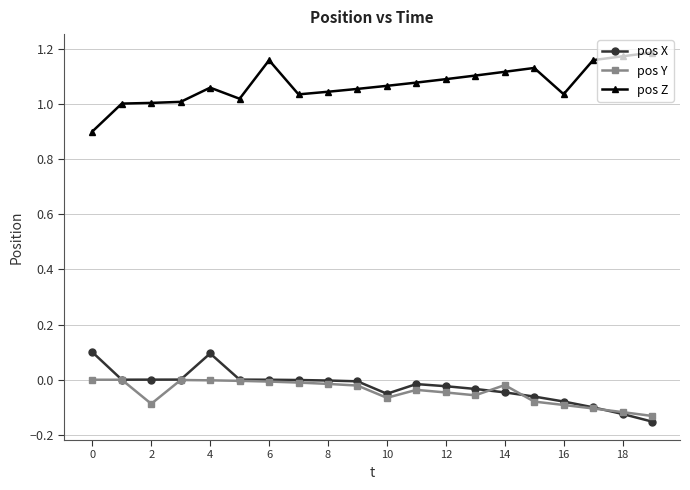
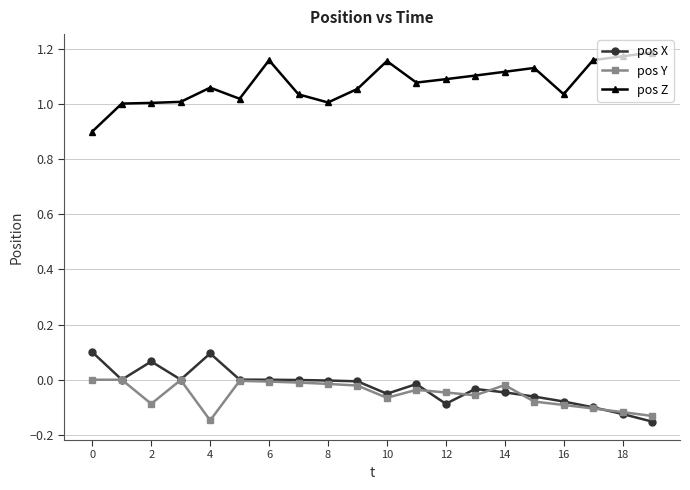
  {
    "pos X": {
      "0": 0.10,
-     "2": 0.00,
+     "2": 0.07,
      "4": 0.10,
      "8": 0.00,
      "10": -0.05,
-     "12": -0.02,
+     "12": -0.09,
      "14": -0.05,
      "16": -0.08
    },
    "pos Y": {
      "0": 0.00,
      "2": -0.09,
-     "4": 0.00,
+     "4": -0.15,
      "8": -0.02,
      "10": -0.07,
      "12": -0.05,
      "14": -0.02,
      "16": -0.09
    },
    "pos Z": {
      "0": 0.90,
      "2": 1.00,
      "4": 1.06,
      "6": 1.16,
-     "8": 1.04,
-     "10": 1.07,
+     "8": 1.01,
+     "10": 1.16,
      "12": 1.09,
      "14": 1.12,
      "16": 1.04
    }
  }
